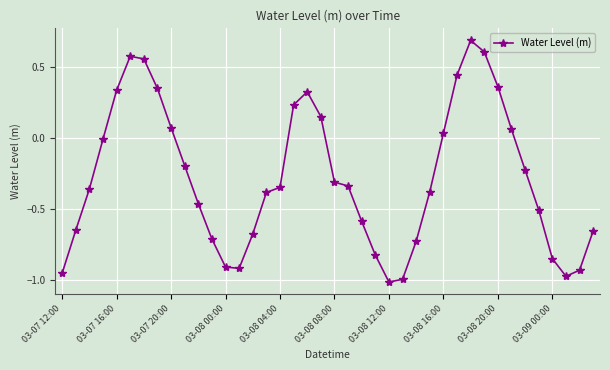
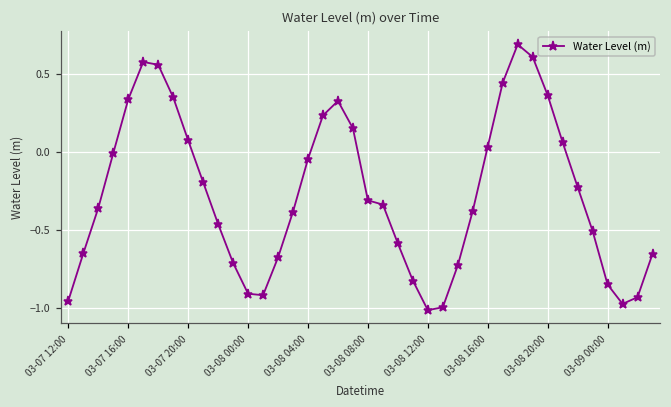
  {
    "03-07 12:00": -0.96,
    "03-07 16:00": 0.34,
    "03-07 20:00": 0.07,
    "03-08 00:00": -0.91,
-   "03-08 04:00": -0.35,
+   "03-08 04:00": -0.05,
    "03-08 08:00": -0.31,
    "03-08 12:00": -1.02,
    "03-08 16:00": 0.03,
    "03-08 20:00": 0.36,
    "03-09 00:00": -0.85
  }
